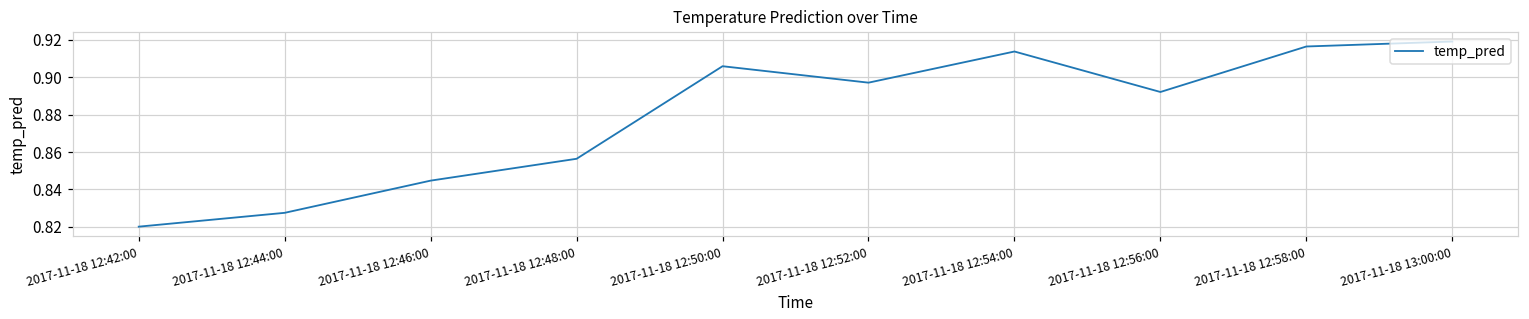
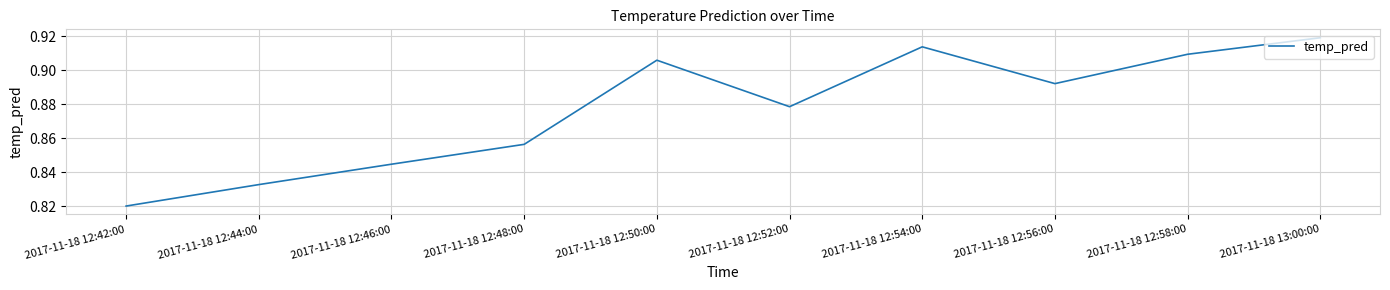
  {
    "2017-11-18 12:42:00": 0.820,
-   "2017-11-18 12:44:00": 0.827,
+   "2017-11-18 12:44:00": 0.833,
    "2017-11-18 12:46:00": 0.845,
    "2017-11-18 12:48:00": 0.856,
    "2017-11-18 12:50:00": 0.906,
-   "2017-11-18 12:52:00": 0.897,
+   "2017-11-18 12:52:00": 0.879,
    "2017-11-18 12:54:00": 0.914,
    "2017-11-18 12:56:00": 0.892,
-   "2017-11-18 12:58:00": 0.916
+   "2017-11-18 12:58:00": 0.909
  }
